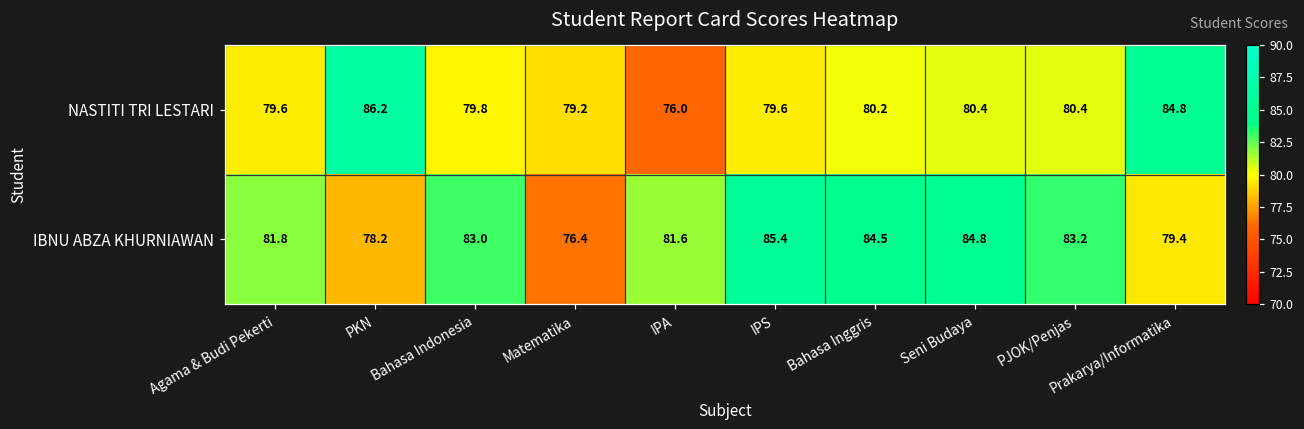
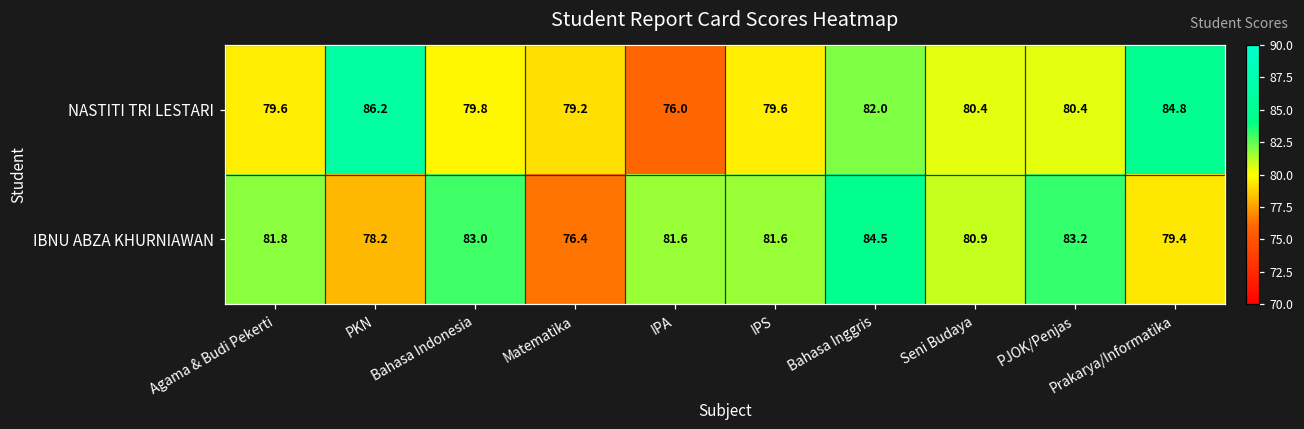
  {
    "NASTITI TRI LESTARI": {
      "Agama & Budi Pekerti": 79.6,
      "PKN": 86.2,
      "Bahasa Indonesia": 79.8,
      "Matematika": 79.2,
      "IPA": 76.0,
      "IPS": 79.6,
-     "Bahasa Inggris": 80.2,
+     "Bahasa Inggris": 82.0,
      "Seni Budaya": 80.4,
      "PJOK/Penjas": 80.4,
      "Prakarya/Informatika": 84.8
    },
    "IBNU ABZA KHURNIAWAN": {
      "Agama & Budi Pekerti": 81.8,
      "PKN": 78.2,
      "Bahasa Indonesia": 83.0,
      "Matematika": 76.4,
      "IPA": 81.6,
-     "IPS": 85.4,
+     "IPS": 81.6,
      "Bahasa Inggris": 84.5,
-     "Seni Budaya": 84.8,
+     "Seni Budaya": 80.9,
      "PJOK/Penjas": 83.2,
      "Prakarya/Informatika": 79.4
    }
  }
